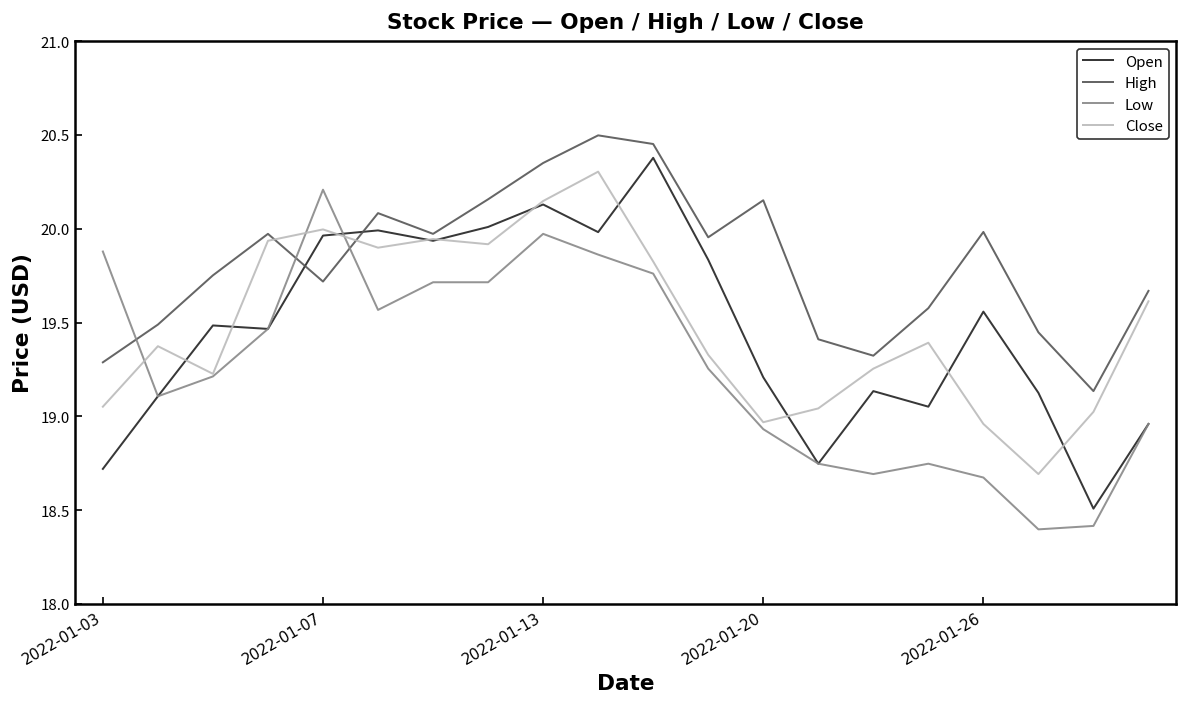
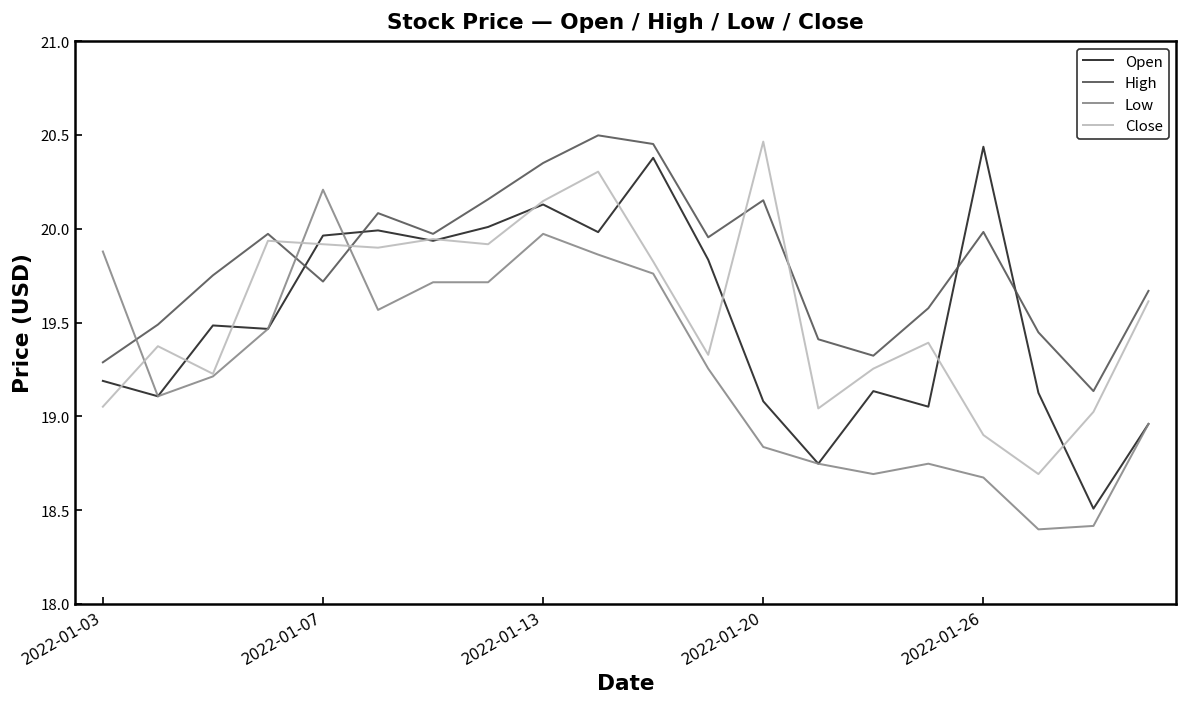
  {
    "Open": {
-     "2022-01-03": 18.72,
+     "2022-01-03": 19.19,
      "2022-01-07": 19.96,
      "2022-01-13": 20.13,
-     "2022-01-20": 19.21,
-     "2022-01-26": 19.56
+     "2022-01-20": 19.08,
+     "2022-01-26": 20.44
    },
    "High": {
      "2022-01-03": 19.29,
      "2022-01-07": 19.72,
      "2022-01-13": 20.35,
      "2022-01-20": 20.15,
      "2022-01-26": 19.98
    },
    "Low": {
      "2022-01-03": 19.88,
      "2022-01-07": 20.21,
      "2022-01-13": 19.97,
-     "2022-01-20": 18.93,
+     "2022-01-20": 18.84,
      "2022-01-26": 18.67
    },
    "Close": {
      "2022-01-03": 19.05,
-     "2022-01-07": 20.00,
+     "2022-01-07": 19.92,
      "2022-01-13": 20.15,
-     "2022-01-20": 18.97,
-     "2022-01-26": 18.96
+     "2022-01-20": 20.46,
+     "2022-01-26": 18.90
    }
  }
